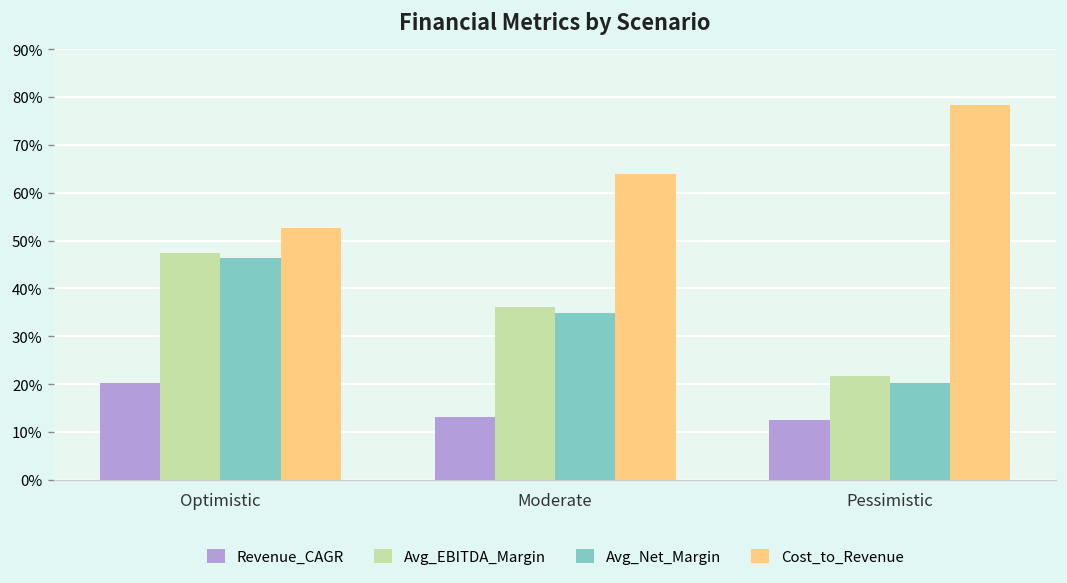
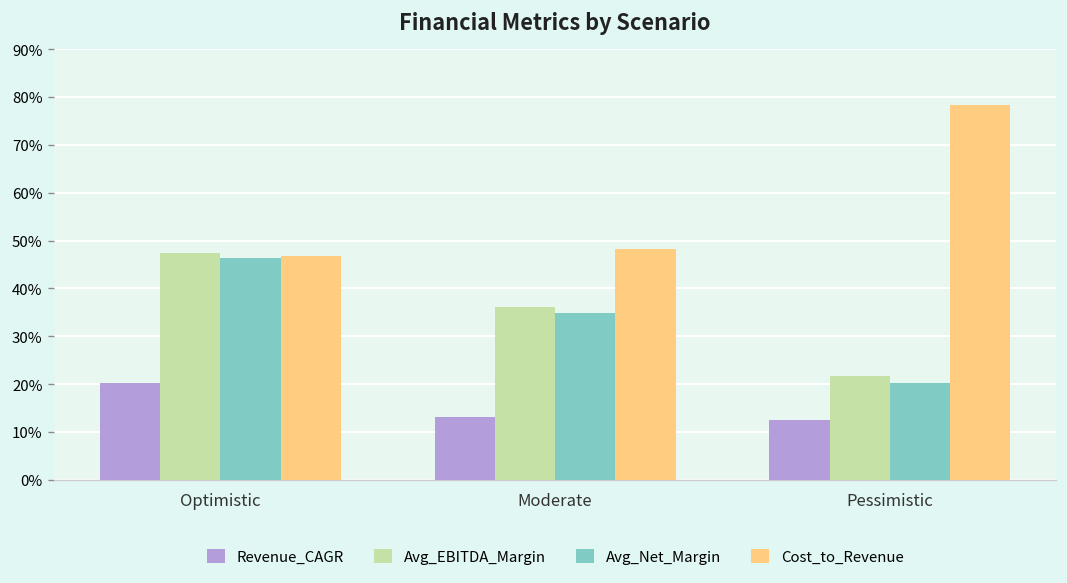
  {
    "Revenue_CAGR": {
      "Optimistic": "20%",
      "Moderate": "13%",
      "Pessimistic": "13%"
    },
    "Avg_EBITDA_Margin": {
      "Optimistic": "47%",
      "Moderate": "36%",
      "Pessimistic": "22%"
    },
    "Avg_Net_Margin": {
      "Optimistic": "46%",
      "Moderate": "35%",
      "Pessimistic": "20%"
    },
    "Cost_to_Revenue": {
-     "Optimistic": "53%",
-     "Moderate": "64%",
+     "Optimistic": "47%",
+     "Moderate": "48%",
      "Pessimistic": "78%"
    }
  }
